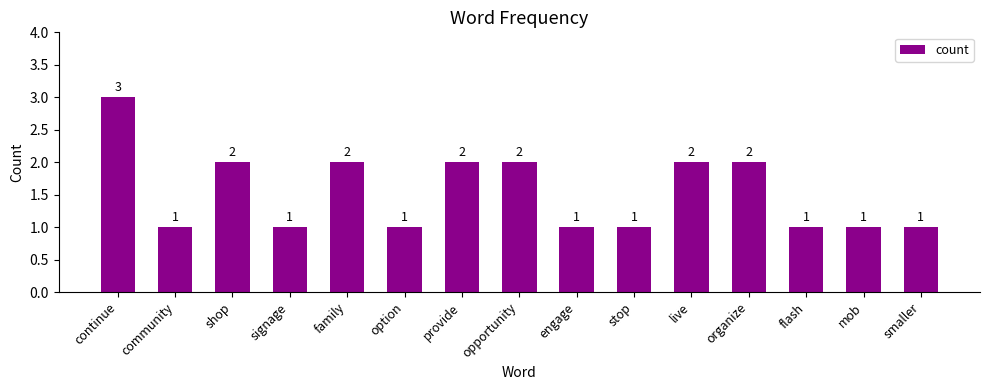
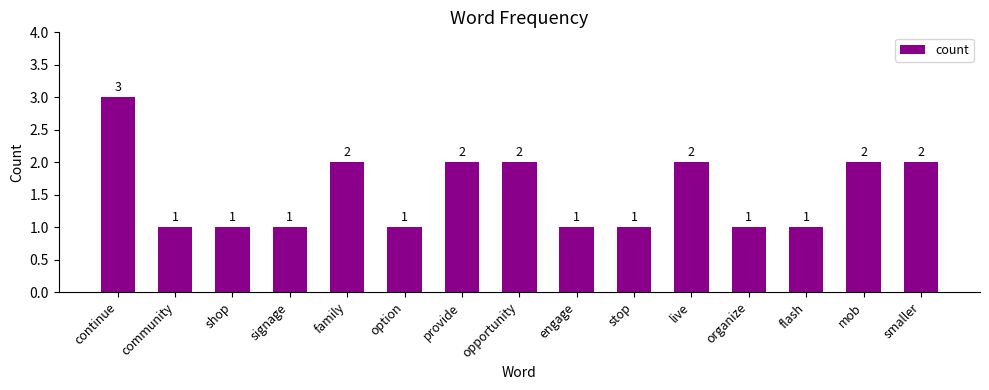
  {
    "continue": 3,
    "community": 1,
-   "shop": 2,
+   "shop": 1,
    "signage": 1,
    "family": 2,
    "option": 1,
    "provide": 2,
    "opportunity": 2,
    "engage": 1,
    "stop": 1,
    "live": 2,
-   "organize": 2,
+   "organize": 1,
    "flash": 1,
-   "mob": 1,
-   "smaller": 1
+   "mob": 2,
+   "smaller": 2
  }
